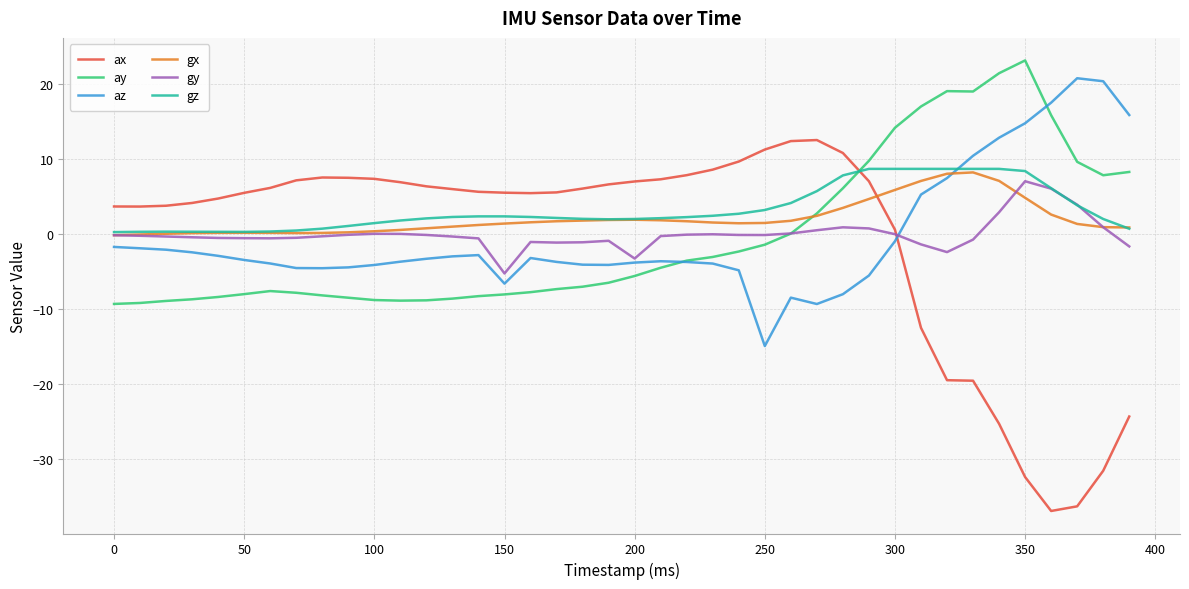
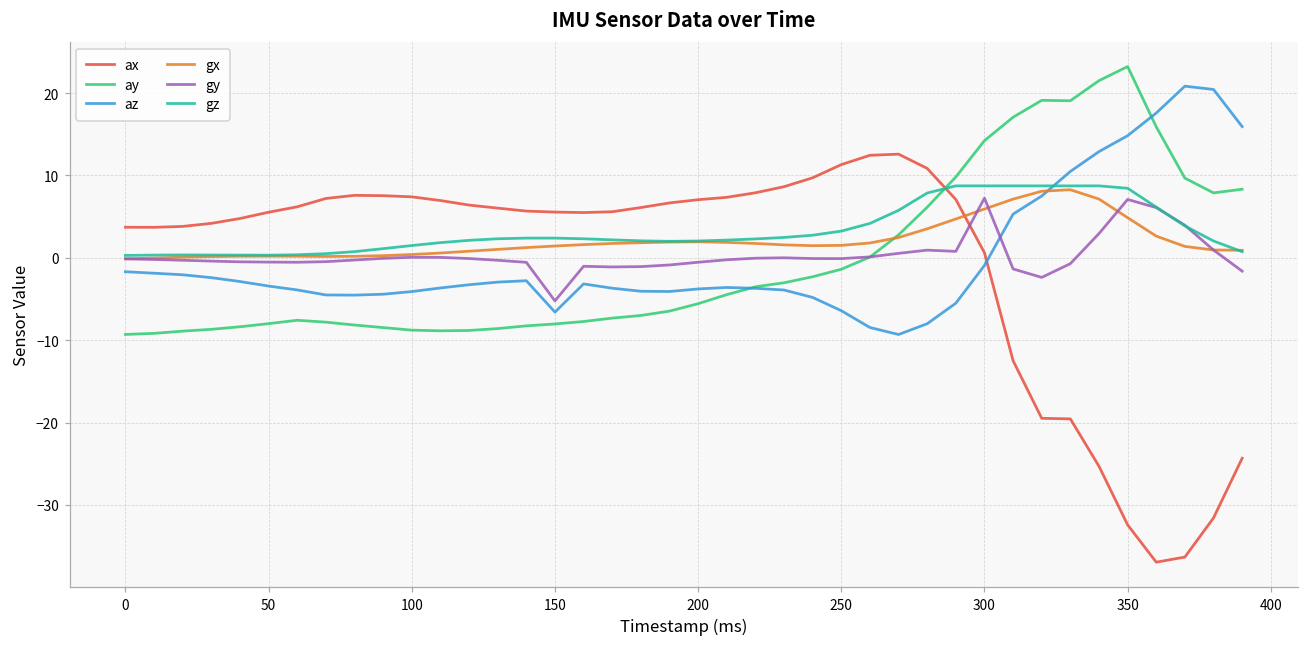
  {
    "az": {
      "0": -2,
      "50": -3,
      "100": -4,
      "150": -7,
      "200": -4,
-     "250": -15,
+     "250": -6,
      "300": -1,
      "350": 15
    },
    "gy": {
      "50": -1,
      "150": -5,
-     "200": -3,
+     "200": -1,
      "250": 0,
-     "300": 0,
+     "300": 7,
      "350": 7
    }
  }
